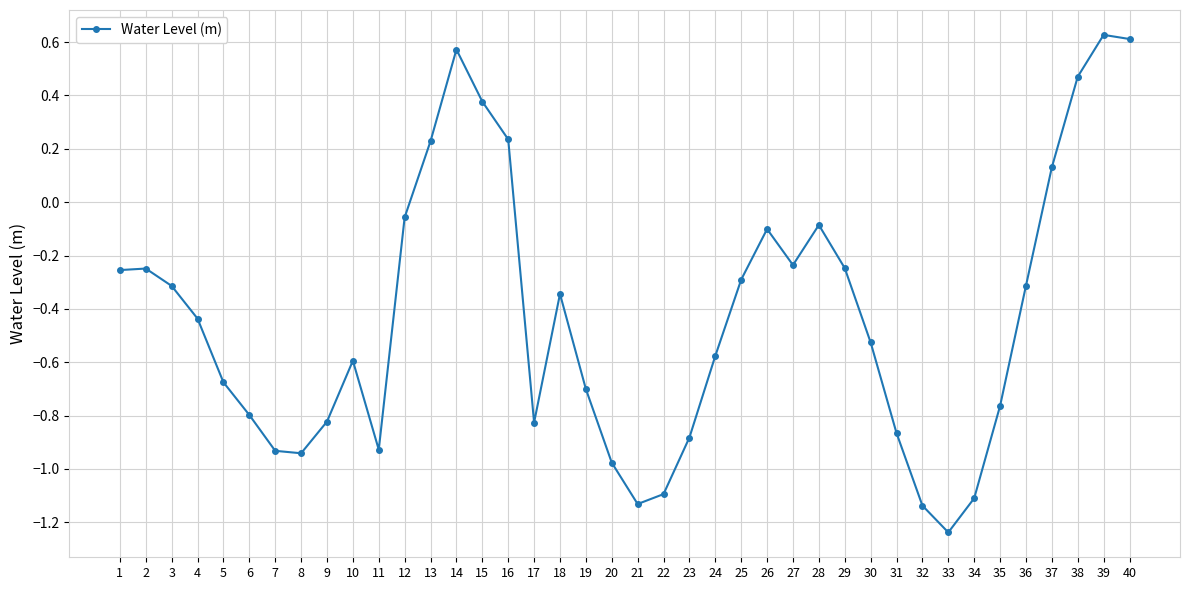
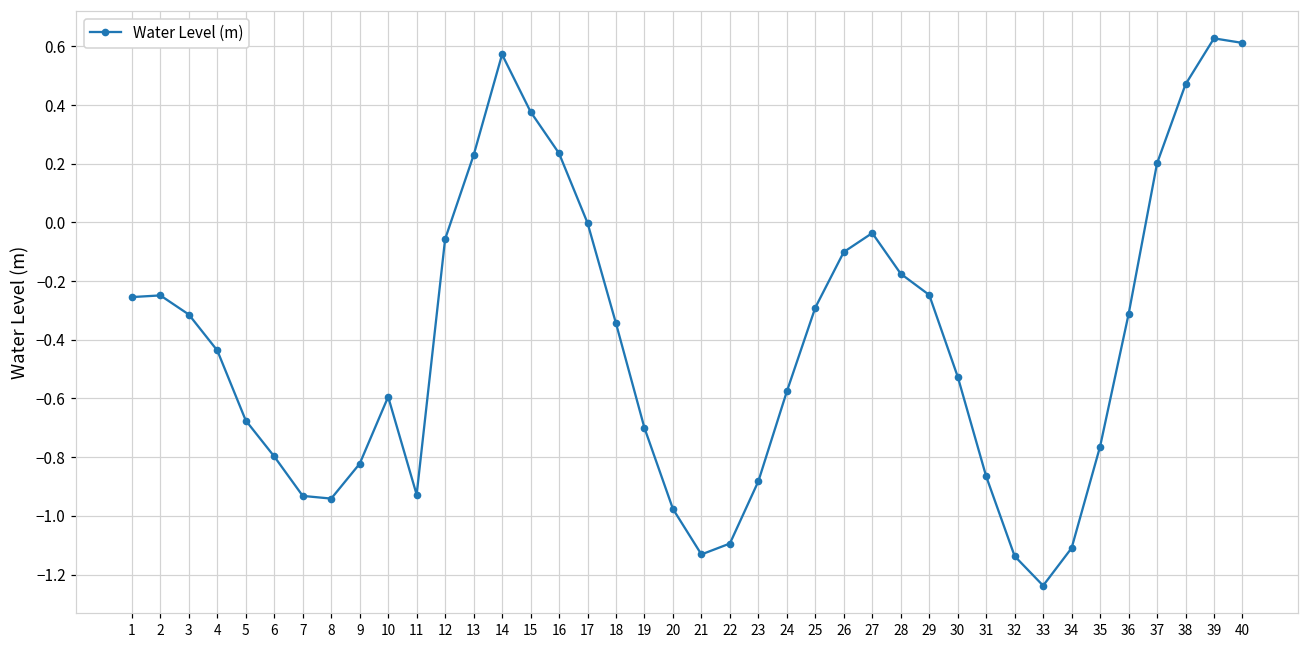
  {
    "1": -0.25,
    "2": -0.25,
    "3": -0.31,
    "4": -0.44,
    "5": -0.68,
    "6": -0.80,
    "7": -0.93,
    "8": -0.94,
    "9": -0.82,
    "10": -0.59,
    "11": -0.93,
    "12": -0.06,
    "13": 0.23,
    "14": 0.57,
    "15": 0.38,
    "16": 0.24,
-   "17": -0.83,
+   "17": 0.00,
    "18": -0.34,
    "19": -0.70,
    "20": -0.98,
    "21": -1.13,
    "22": -1.09,
    "23": -0.88,
    "24": -0.58,
    "25": -0.29,
    "26": -0.10,
-   "27": -0.24,
-   "28": -0.09,
+   "27": -0.04,
+   "28": -0.18,
    "29": -0.25,
    "30": -0.53,
    "31": -0.87,
    "32": -1.14,
    "33": -1.24,
    "34": -1.11,
    "35": -0.76,
    "36": -0.31,
-   "37": 0.13,
+   "37": 0.20,
    "38": 0.47,
    "39": 0.63,
    "40": 0.61
  }
